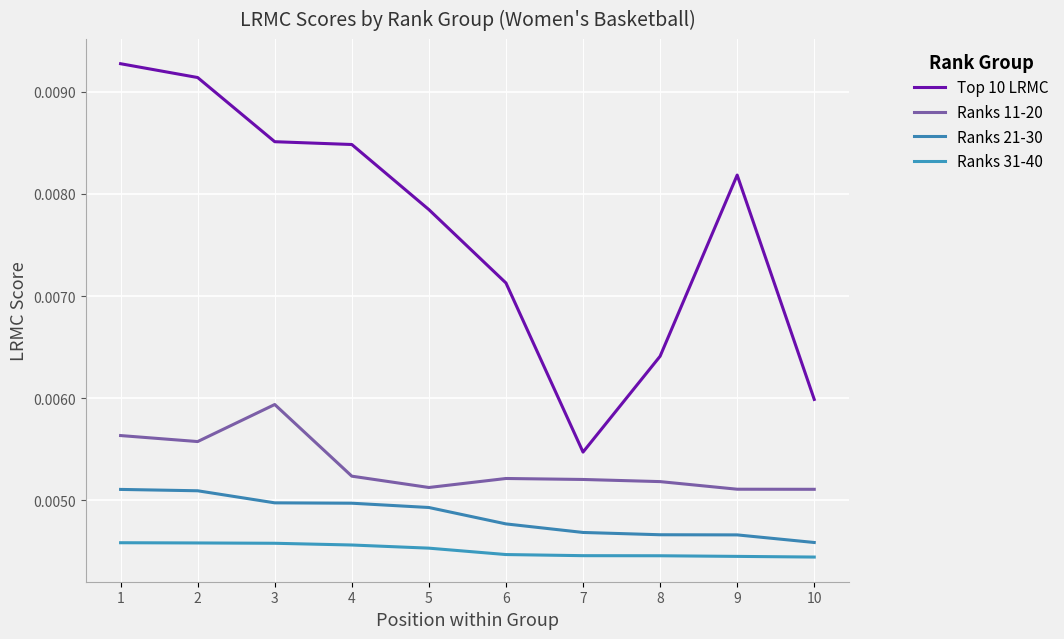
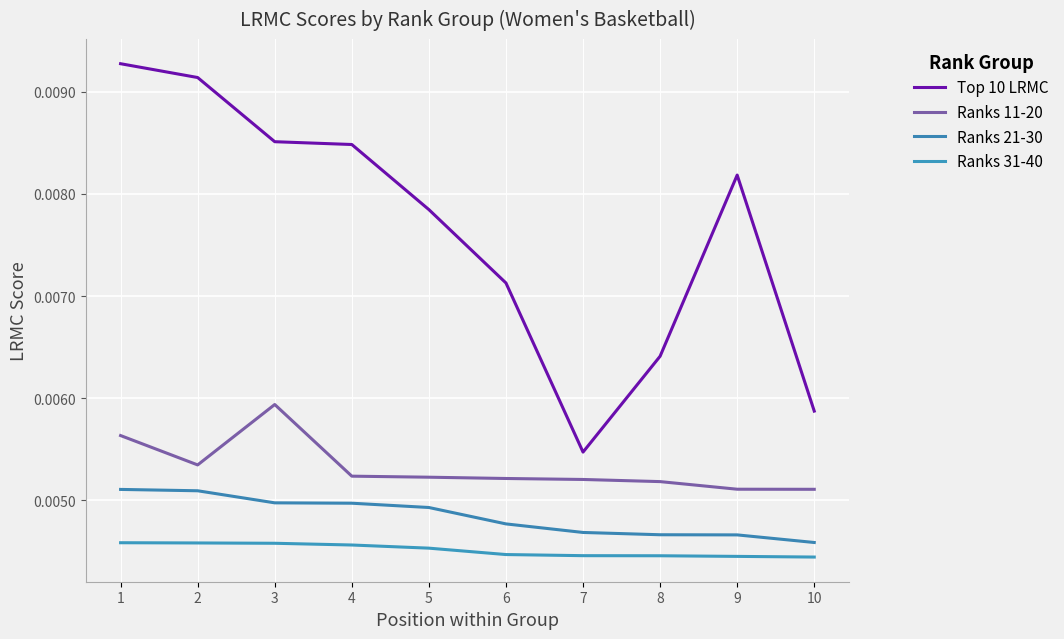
  {
    "Top 10 LRMC": {
      "1": 0.00928,
      "2": 0.00914,
      "3": 0.00851,
      "4": 0.00848,
      "5": 0.00785,
      "6": 0.00713,
      "7": 0.00547,
      "8": 0.00641,
      "9": 0.00819,
-     "10": 0.00599
+     "10": 0.00587
    },
    "Ranks 11-20": {
      "1": 0.00563,
-     "2": 0.00557,
+     "2": 0.00535,
      "3": 0.00594,
      "4": 0.00524,
-     "5": 0.00512,
+     "5": 0.00523,
      "6": 0.00521,
      "7": 0.00520,
      "8": 0.00518,
      "9": 0.00511,
      "10": 0.00511
    }
  }
